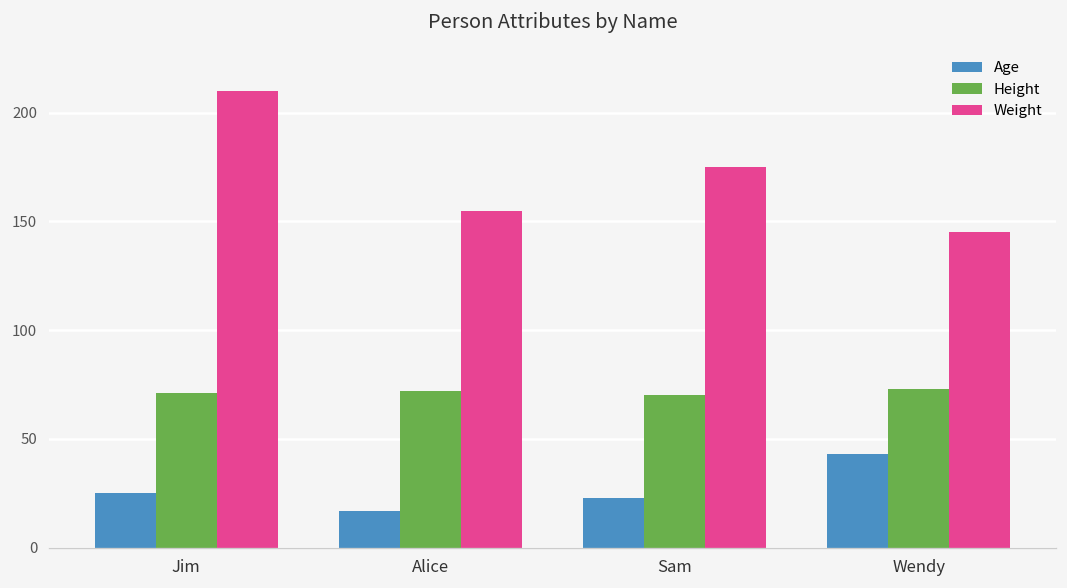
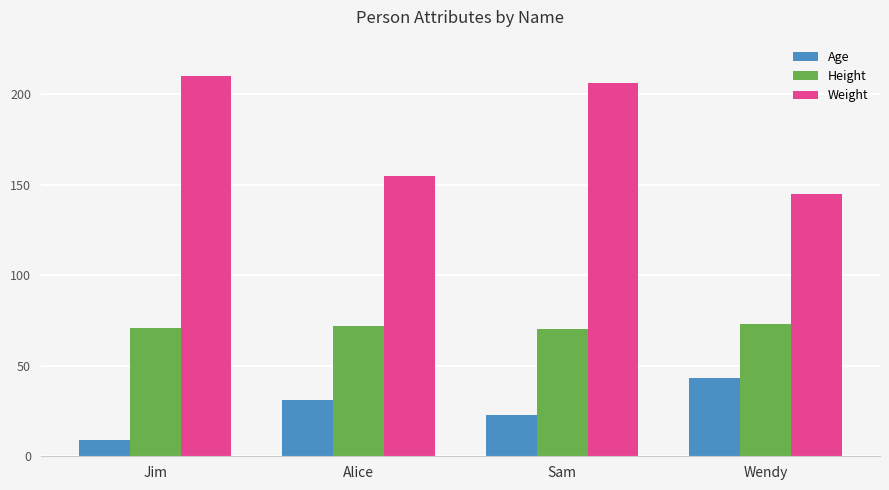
  {
    "Age": {
-     "Jim": 25,
-     "Alice": 17,
+     "Jim": 9,
+     "Alice": 31,
      "Sam": 23,
      "Wendy": 43
    },
    "Height": {
      "Jim": 71,
      "Alice": 72,
      "Sam": 70,
      "Wendy": 73
    },
    "Weight": {
      "Jim": 210,
      "Alice": 155,
-     "Sam": 175,
+     "Sam": 206,
      "Wendy": 145
    }
  }
